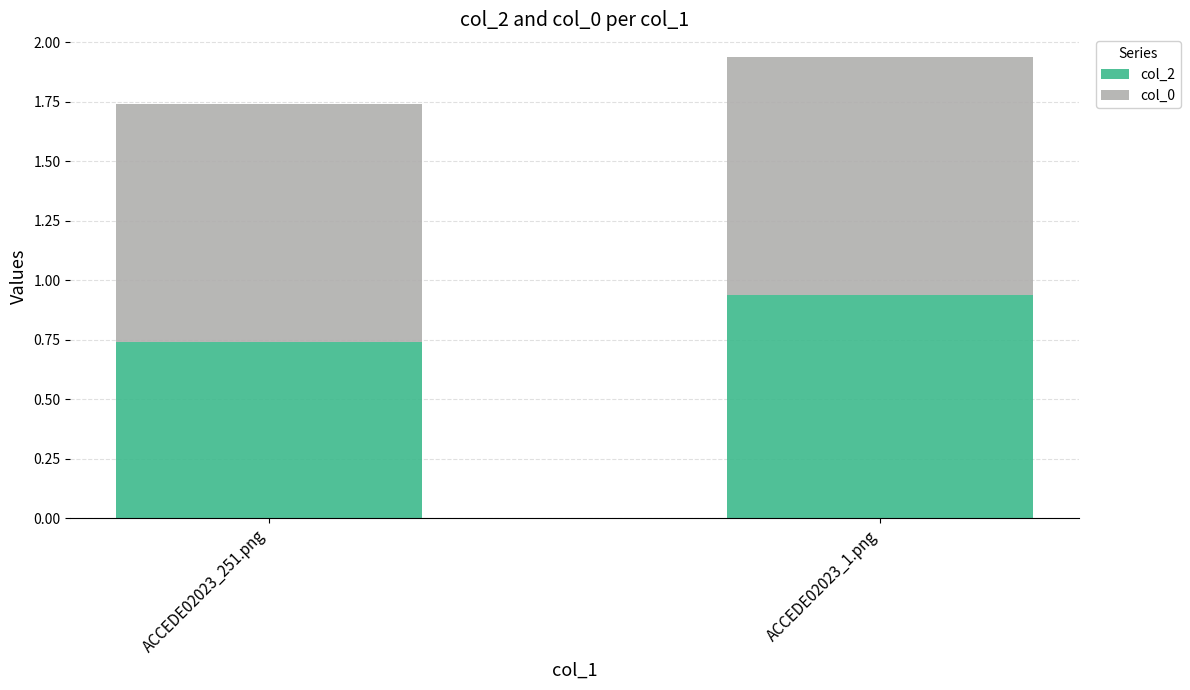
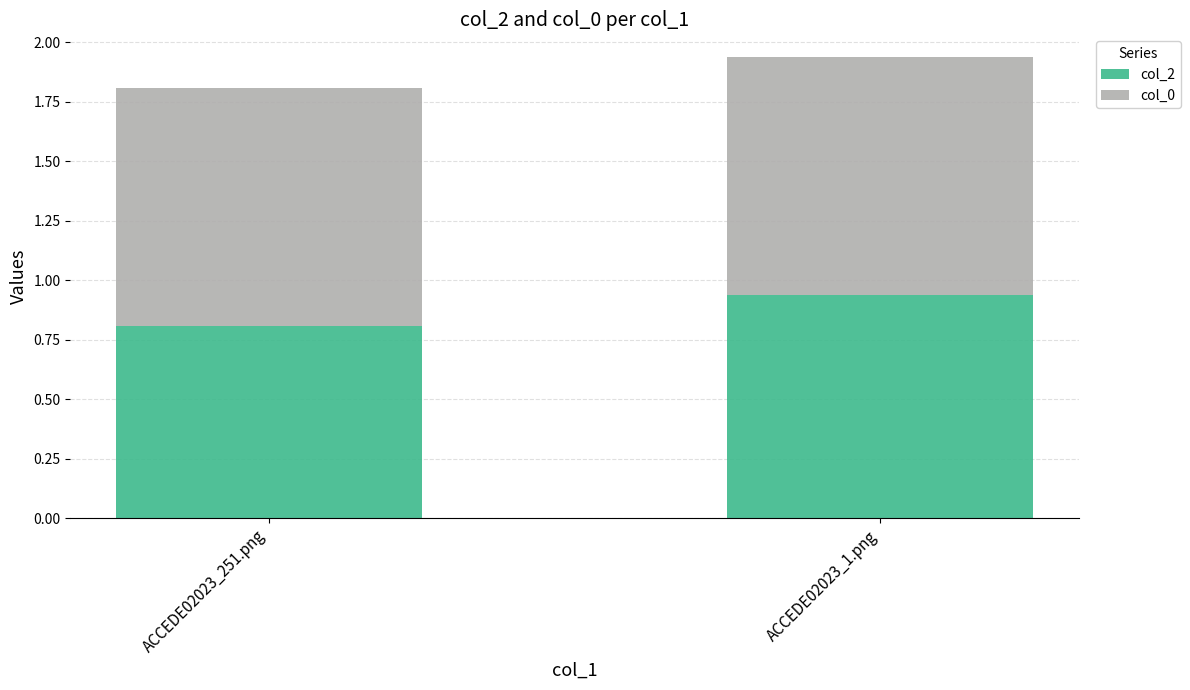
  {
    "col_2": {
-     "ACCEDE02023_251.png": 0.74,
+     "ACCEDE02023_251.png": 0.81,
      "ACCEDE02023_1.png": 0.94
    },
    "col_0": {
      "ACCEDE02023_251.png": 1.00,
      "ACCEDE02023_1.png": 1.00
    }
  }
